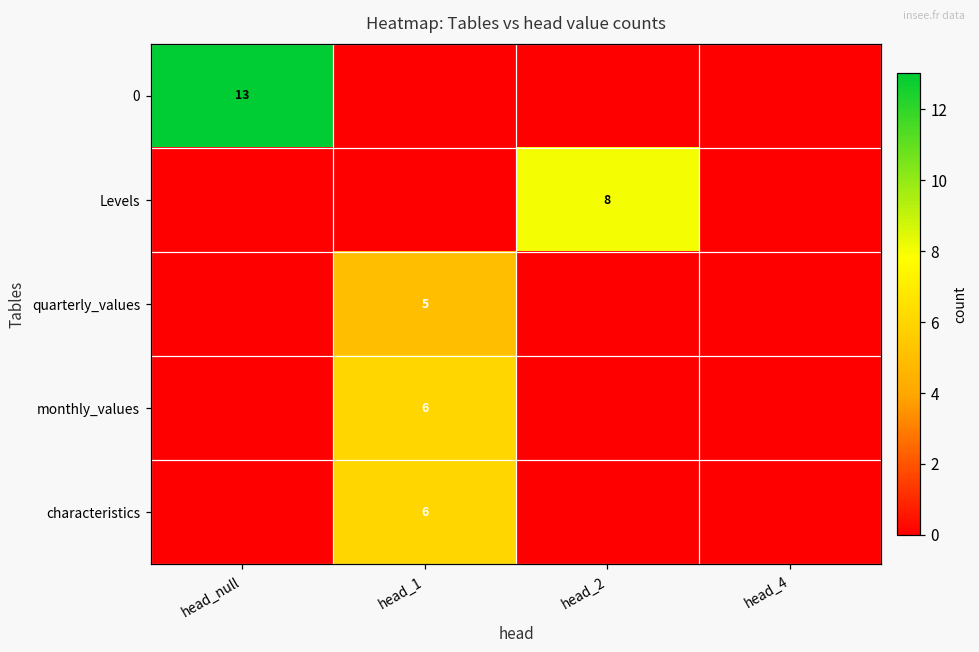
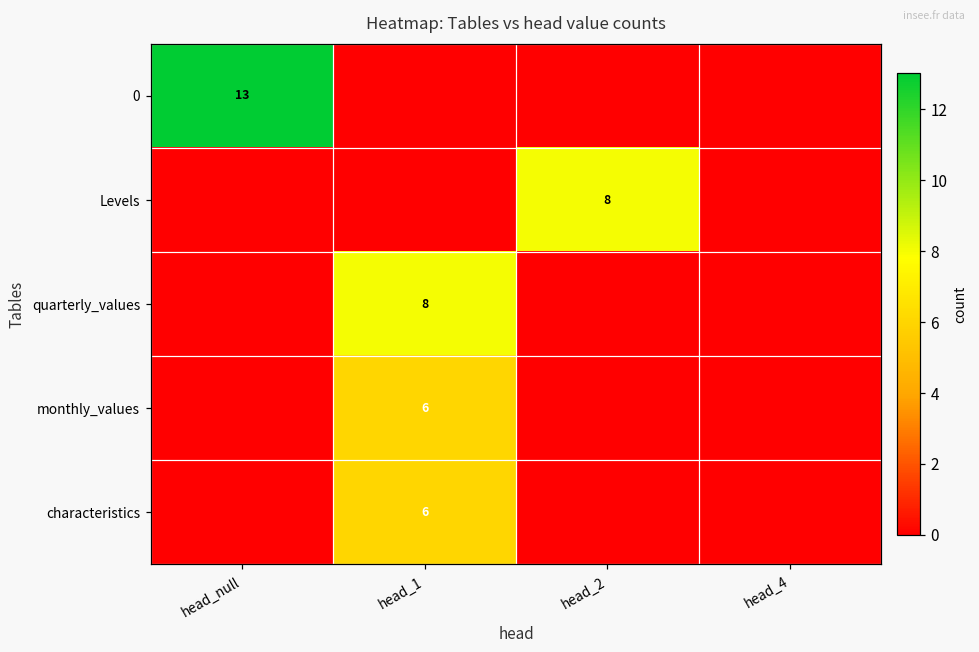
  {
    "0": {
      "head_null": 13
    },
    "Levels": {
      "head_2": 8
    },
    "quarterly_values": {
-     "head_1": 5
+     "head_1": 8
    },
    "monthly_values": {
      "head_1": 6
    },
    "characteristics": {
      "head_1": 6
    }
  }
